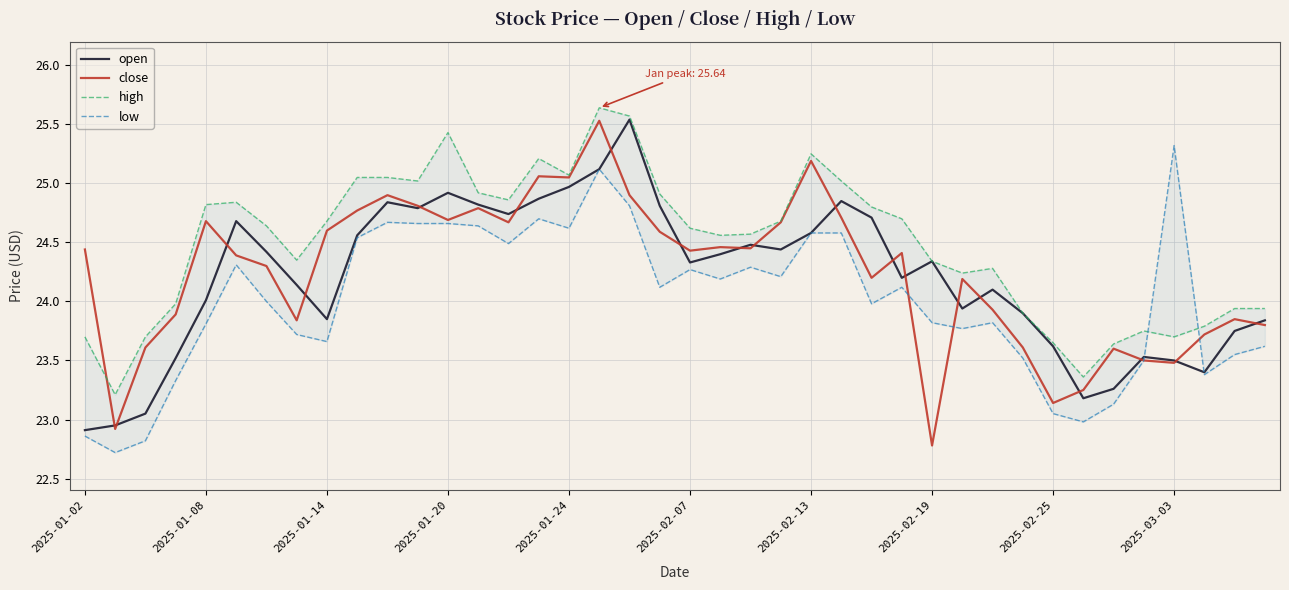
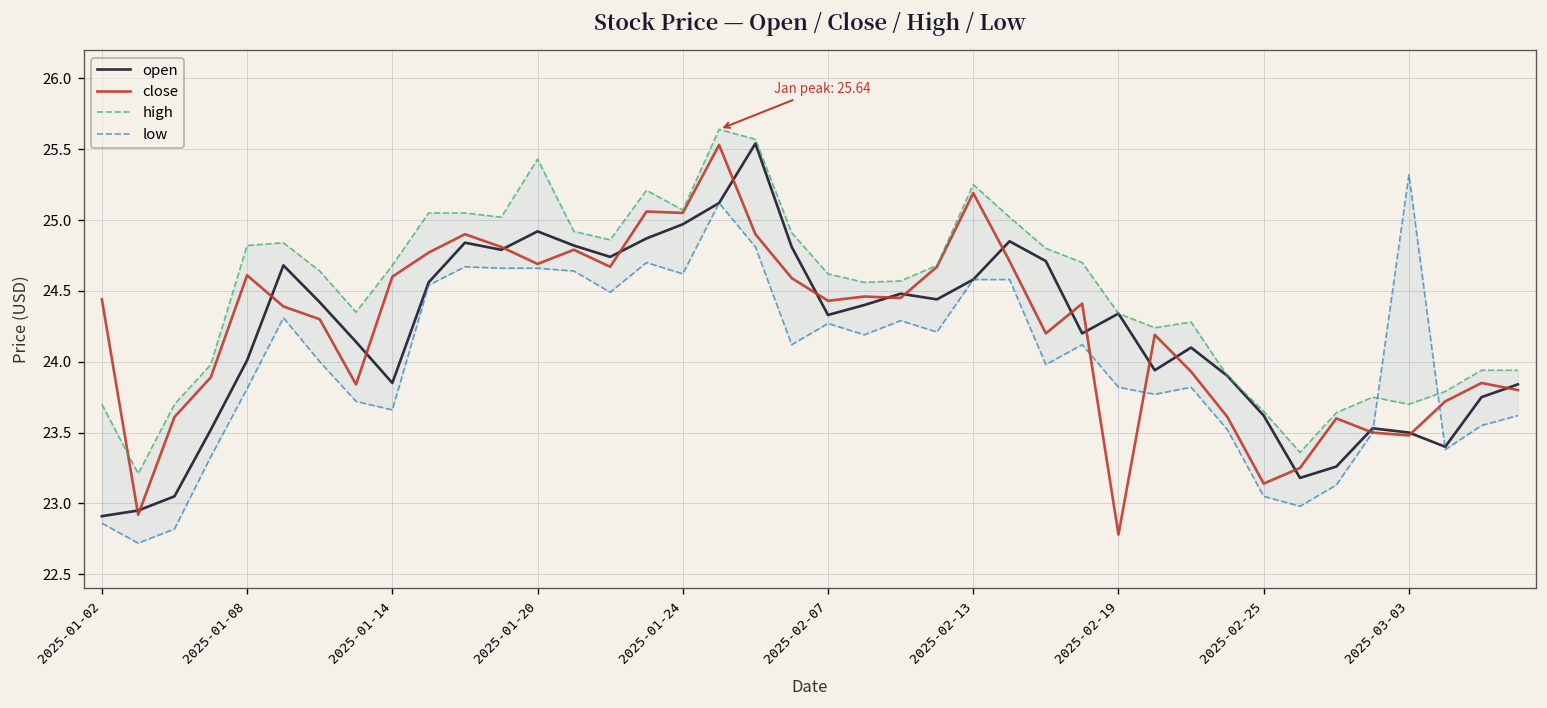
  {
    "open": {
      "2025-01-02": 22.91,
      "2025-01-08": 24.01,
      "2025-01-14": 23.85,
      "2025-01-20": 24.92,
      "2025-01-24": 24.97,
      "2025-02-07": 24.33,
      "2025-02-25": 23.62
    },
    "close": {
      "2025-01-02": 24.44,
-     "2025-01-08": 24.68,
+     "2025-01-08": 24.61,
      "2025-01-14": 24.60,
      "2025-01-20": 24.69,
      "2025-02-07": 24.43,
      "2025-02-13": 25.19,
      "2025-02-19": 22.78,
      "2025-02-25": 23.14
    },
    "high": {
      "2025-03-03": 23.70
    }
  }
